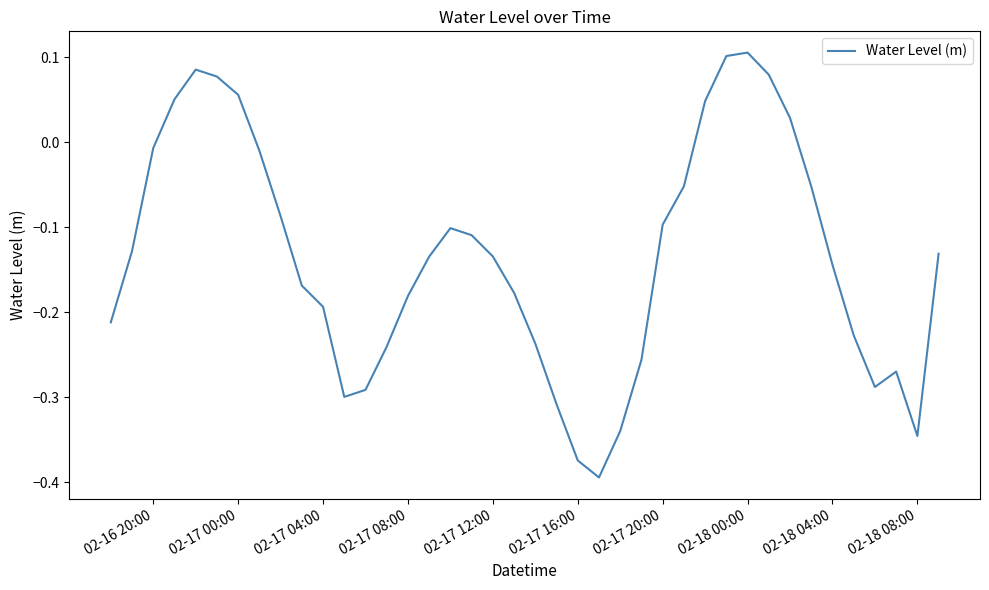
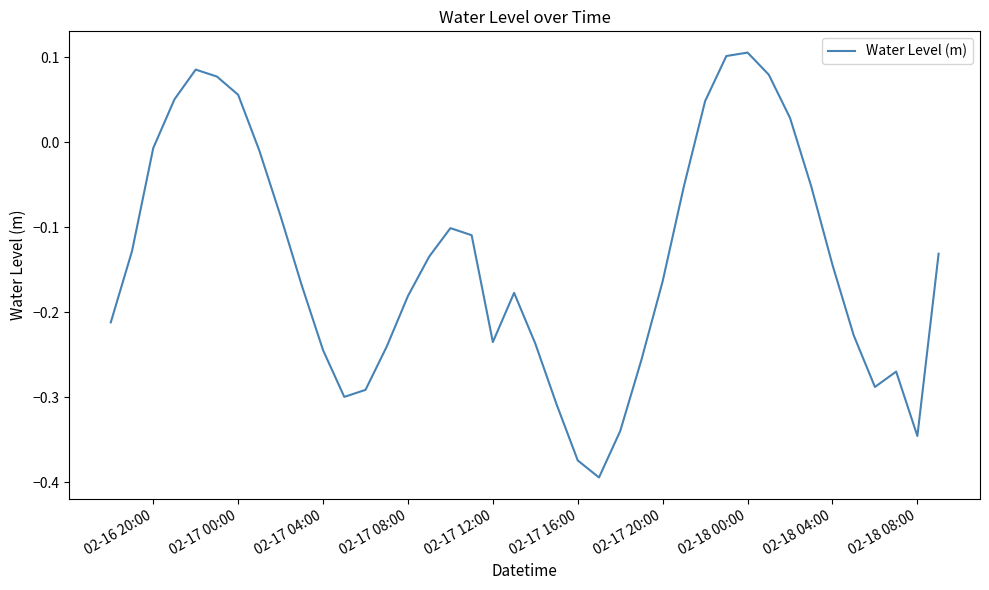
  {
    "02-16 20:00": -0.01,
    "02-17 00:00": 0.06,
-   "02-17 04:00": -0.19,
+   "02-17 04:00": -0.24,
    "02-17 08:00": -0.18,
-   "02-17 12:00": -0.13,
+   "02-17 12:00": -0.24,
    "02-17 16:00": -0.37,
-   "02-17 20:00": -0.10,
+   "02-17 20:00": -0.16,
    "02-18 00:00": 0.11,
    "02-18 04:00": -0.14,
    "02-18 08:00": -0.35
  }
